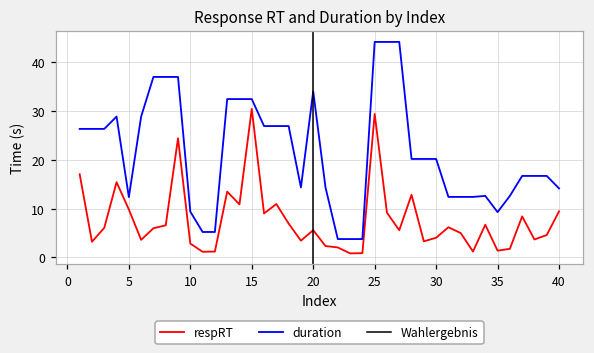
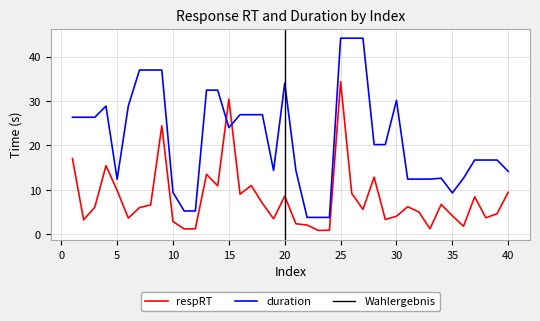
  {
    "respRT": {
      "5": 10,
      "10": 3,
      "15": 30,
-     "20": 6,
-     "25": 29,
+     "20": 9,
+     "25": 34,
      "30": 4,
-     "35": 1,
+     "35": 4,
      "40": 9
    },
    "duration": {
      "5": 12,
      "10": 9,
-     "15": 32,
+     "15": 24,
      "20": 34,
      "25": 44,
-     "30": 20,
+     "30": 30,
      "35": 9,
      "40": 14
    }
  }
